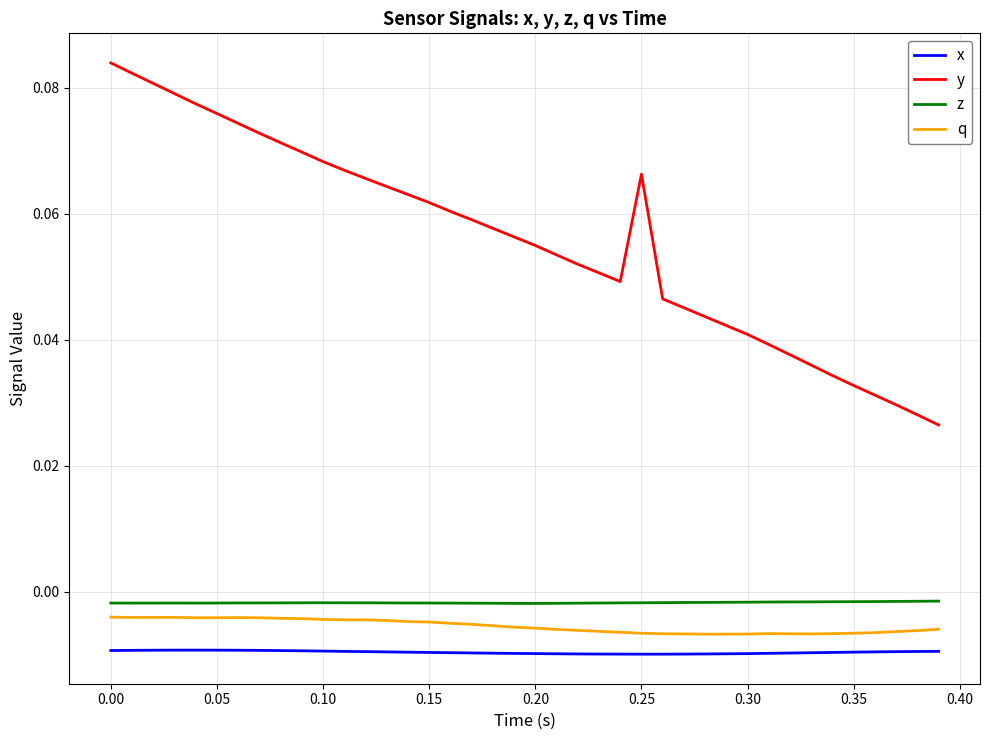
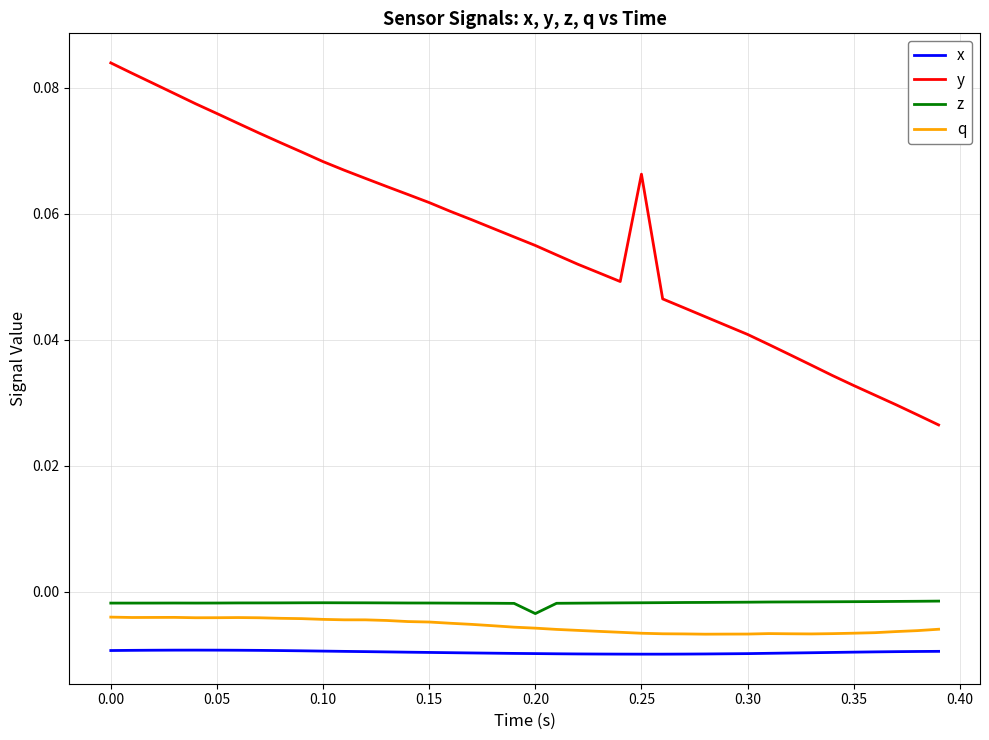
  {
    "x": {
      "0.00": -0.009,
      "0.05": -0.009,
      "0.10": -0.009,
      "0.15": -0.010,
      "0.20": -0.010,
      "0.25": -0.010,
      "0.30": -0.010,
      "0.35": -0.010
    },
    "y": {
      "0.00": 0.084,
      "0.05": 0.076,
      "0.10": 0.068,
      "0.15": 0.062,
      "0.20": 0.055,
      "0.25": 0.066,
      "0.30": 0.041,
      "0.35": 0.033
    },
    "z": {
      "0.00": -0.002,
      "0.05": -0.002,
      "0.10": -0.002,
      "0.15": -0.002,
-     "0.20": -0.002,
+     "0.20": -0.003,
      "0.25": -0.002,
      "0.30": -0.002,
      "0.35": -0.002
    },
    "q": {
      "0.00": -0.004,
      "0.05": -0.004,
      "0.10": -0.004,
      "0.15": -0.005,
      "0.20": -0.006,
      "0.25": -0.007,
      "0.30": -0.007,
      "0.35": -0.007
    }
  }
